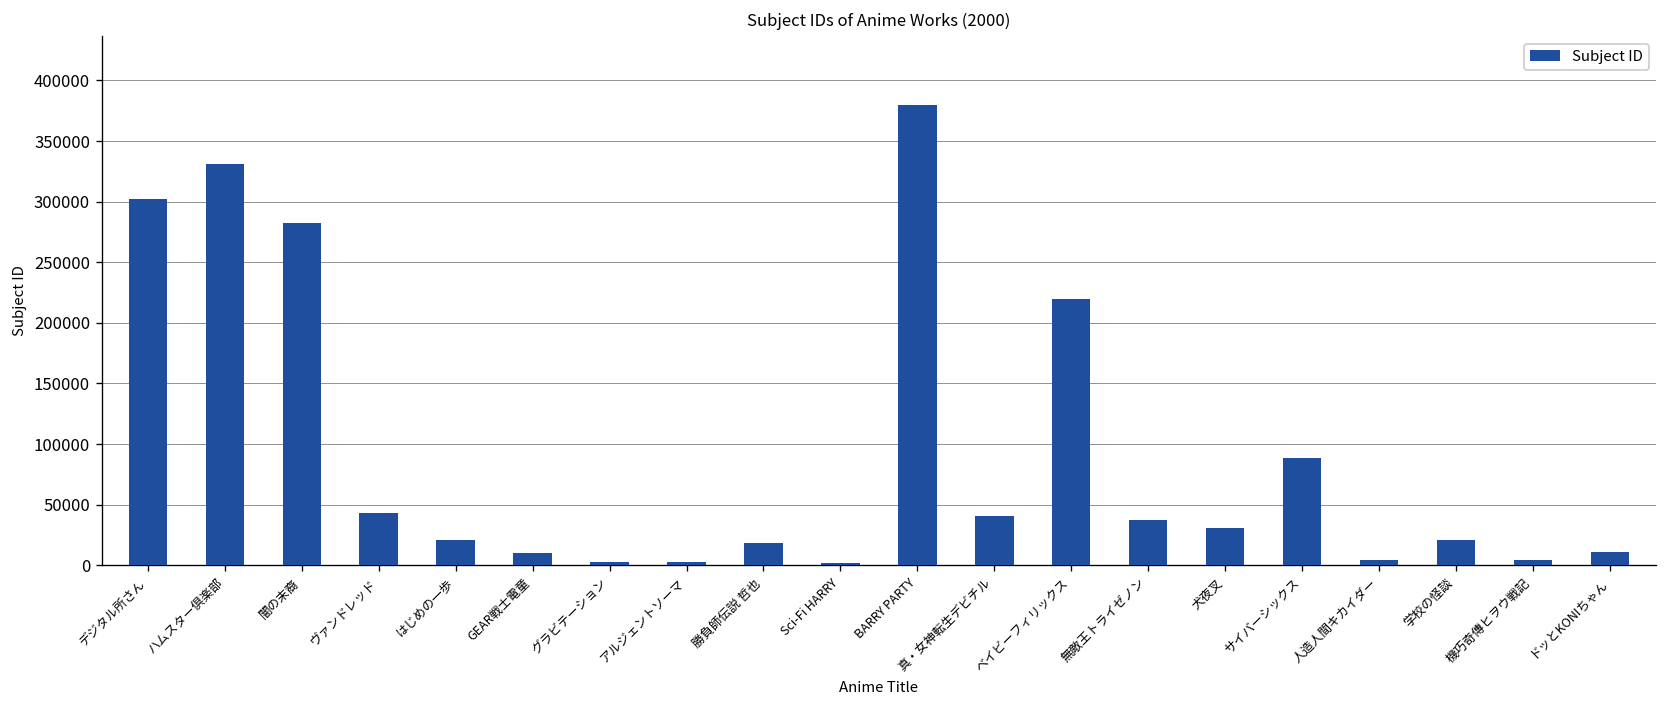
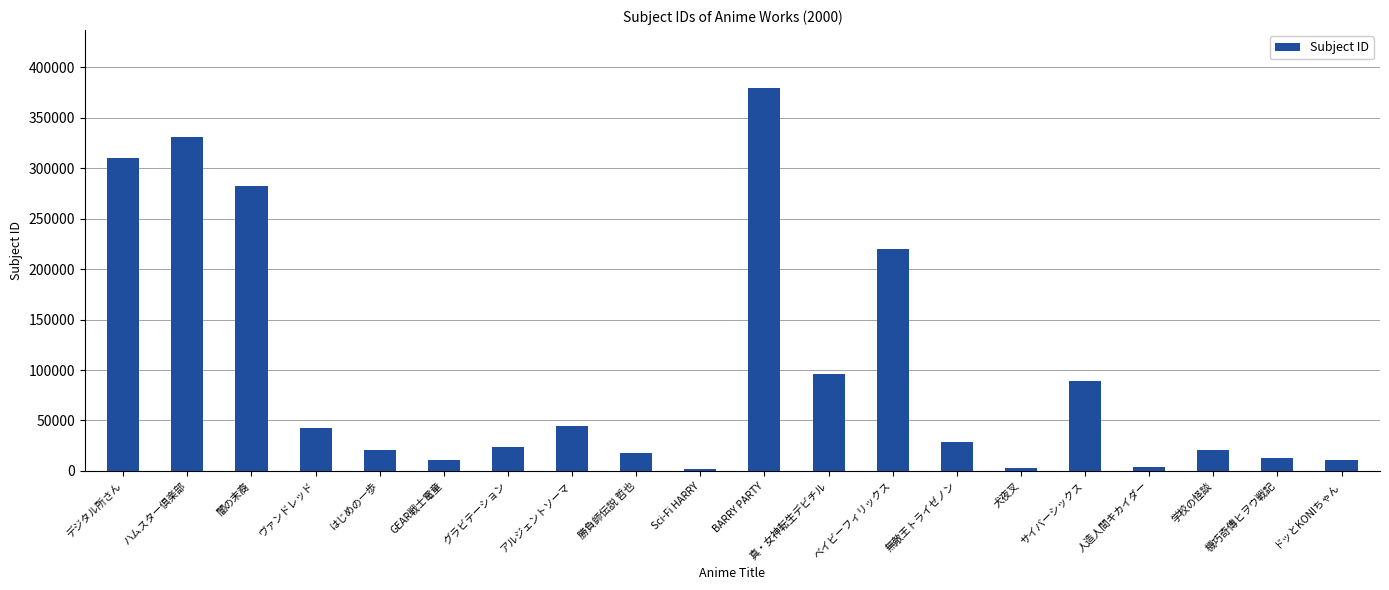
  {
-   "デジタル所さん": 302000,
+   "デジタル所さん": 310000,
    "ハムスター倶楽部": 331000,
    "闇の末裔": 282000,
    "ヴァンドレッド": 43000,
    "はじめの一歩": 21000,
    "GEAR戦士電童": 10000,
-   "グラビテーション": 3000,
-   "アルジェントソーマ": 2000,
+   "グラビテーション": 24000,
+   "アルジェントソーマ": 44000,
    "勝負師伝説 哲也": 18000,
    "BARRY PARTY": 380000,
-   "真・女神転生デビチル": 40000,
+   "真・女神転生デビチル": 96000,
    "ベイビーフィリックス": 220000,
-   "無敵王トライゼノン": 37000,
-   "犬夜叉": 31000,
+   "無敵王トライゼノン": 28000,
+   "犬夜叉": 3000,
    "サイバーシックス": 89000,
    "人造人間キカイダー": 4000,
    "学校の怪談": 20000,
-   "機巧奇傳ヒヲウ戦記": 4000,
+   "機巧奇傳ヒヲウ戦記": 13000,
    "ドッとKONIちゃん": 11000
  }
